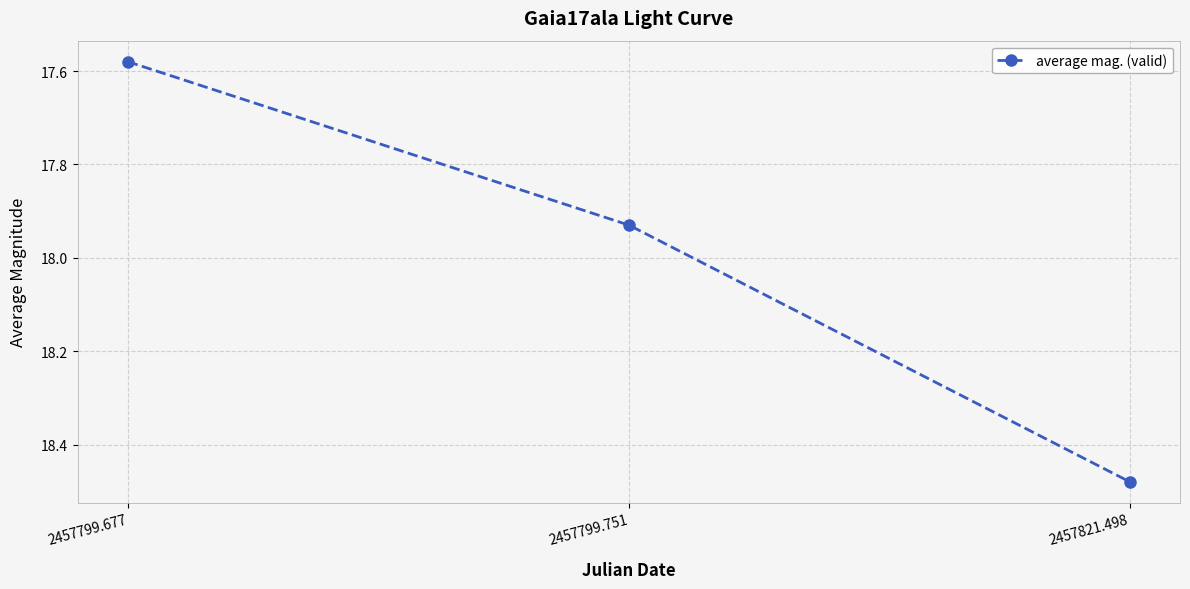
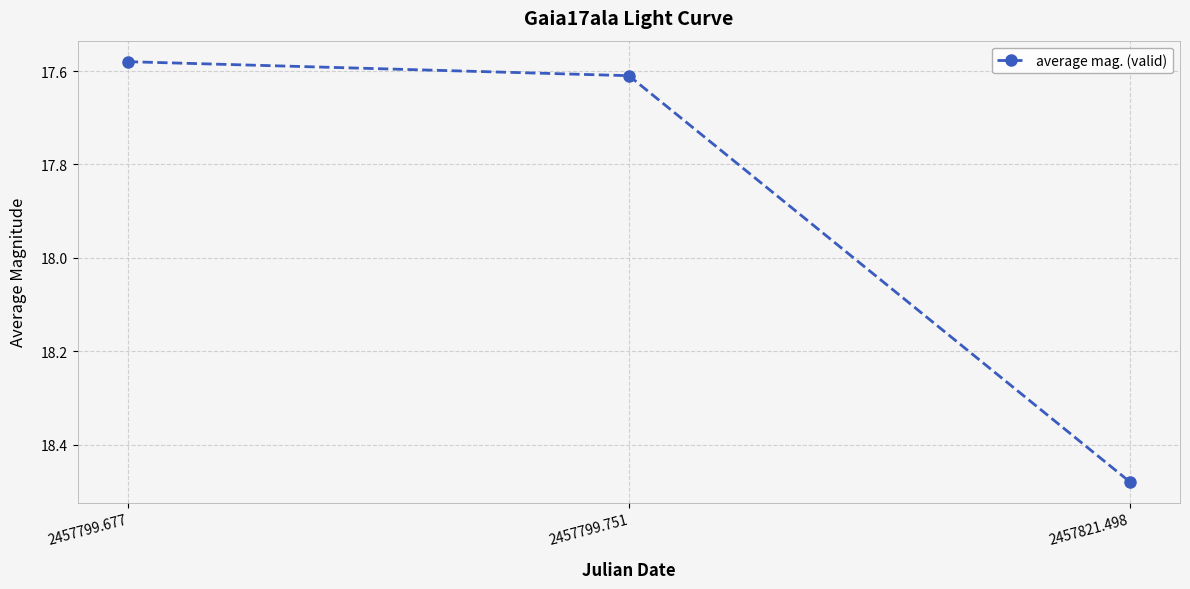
  {
    "2457799.677": 17.58,
-   "2457799.751": 17.93,
+   "2457799.751": 17.61,
    "2457821.498": 18.48
  }
